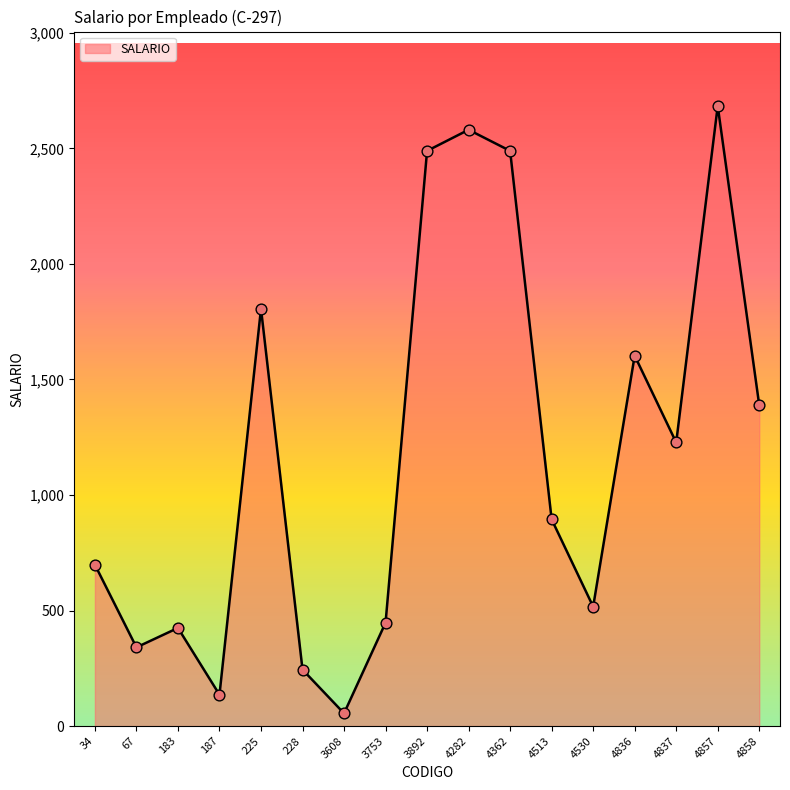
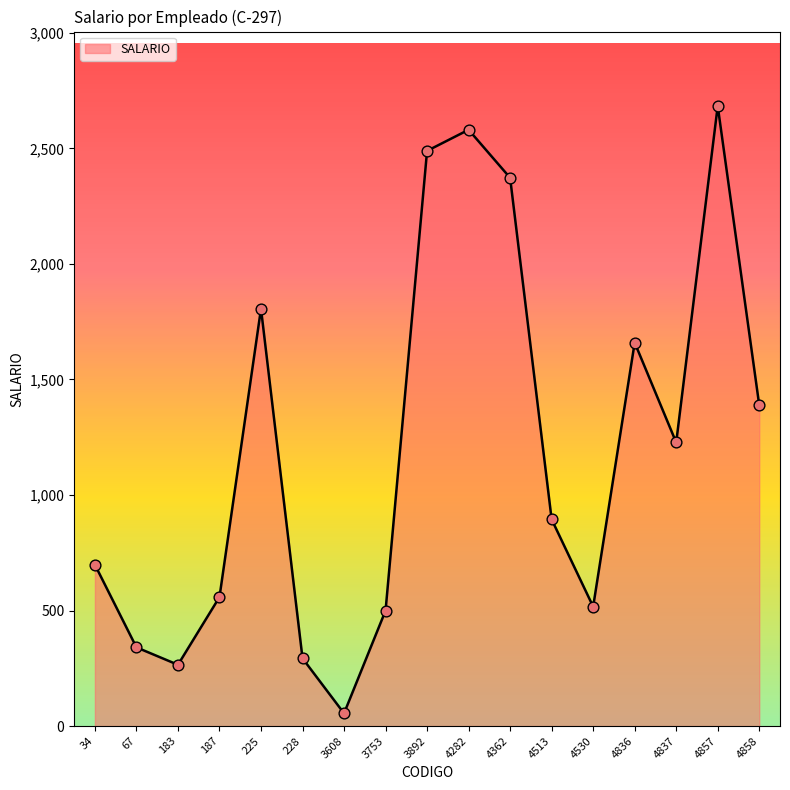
  {
    "34": "700",
    "67": "340",
-   "183": "420",
-   "187": "140",
+   "183": "270",
+   "187": "560",
    "225": "1,810",
-   "228": "240",
+   "228": "290",
    "3608": "60",
-   "3753": "450",
+   "3753": "500",
    "3892": "2,490",
    "4282": "2,580",
-   "4362": "2,490",
+   "4362": "2,370",
    "4513": "890",
    "4530": "520",
-   "4836": "1,600",
+   "4836": "1,660",
    "4837": "1,230",
    "4857": "2,680",
    "4858": "1,390"
  }
